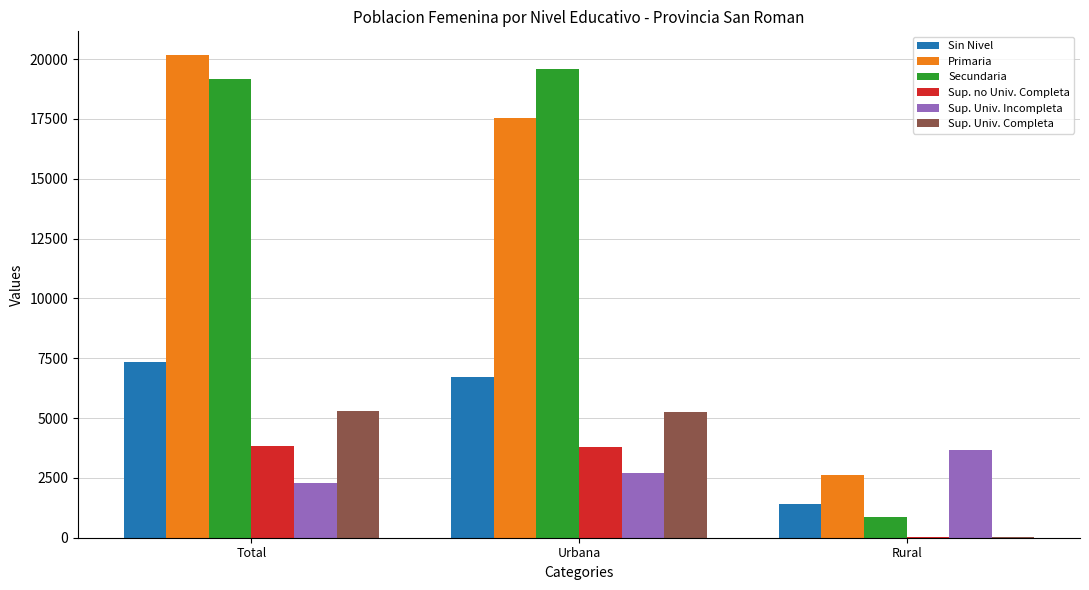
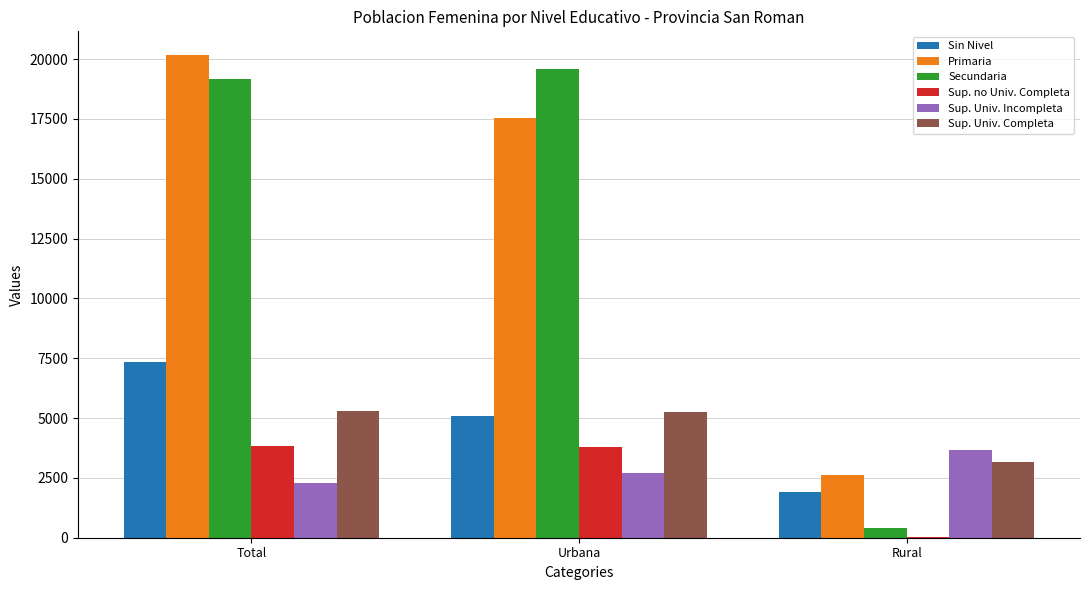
  {
    "Sin Nivel": {
      "Total": 7300,
-     "Urbana": 6700,
-     "Rural": 1400
+     "Urbana": 5100,
+     "Rural": 1900
    },
    "Primaria": {
      "Total": 20200,
      "Urbana": 17600,
      "Rural": 2600
    },
    "Secundaria": {
      "Total": 19200,
      "Urbana": 19600,
-     "Rural": 900
+     "Rural": 400
    },
    "Sup. no Univ. Completa": {
      "Total": 3800,
      "Urbana": 3800
    },
    "Sup. Univ. Incompleta": {
      "Total": 2300,
      "Urbana": 2700,
      "Rural": 3700
    },
    "Sup. Univ. Completa": {
      "Total": 5300,
      "Urbana": 5300,
-     "Rural": 0
+     "Rural": 3100
    }
  }
